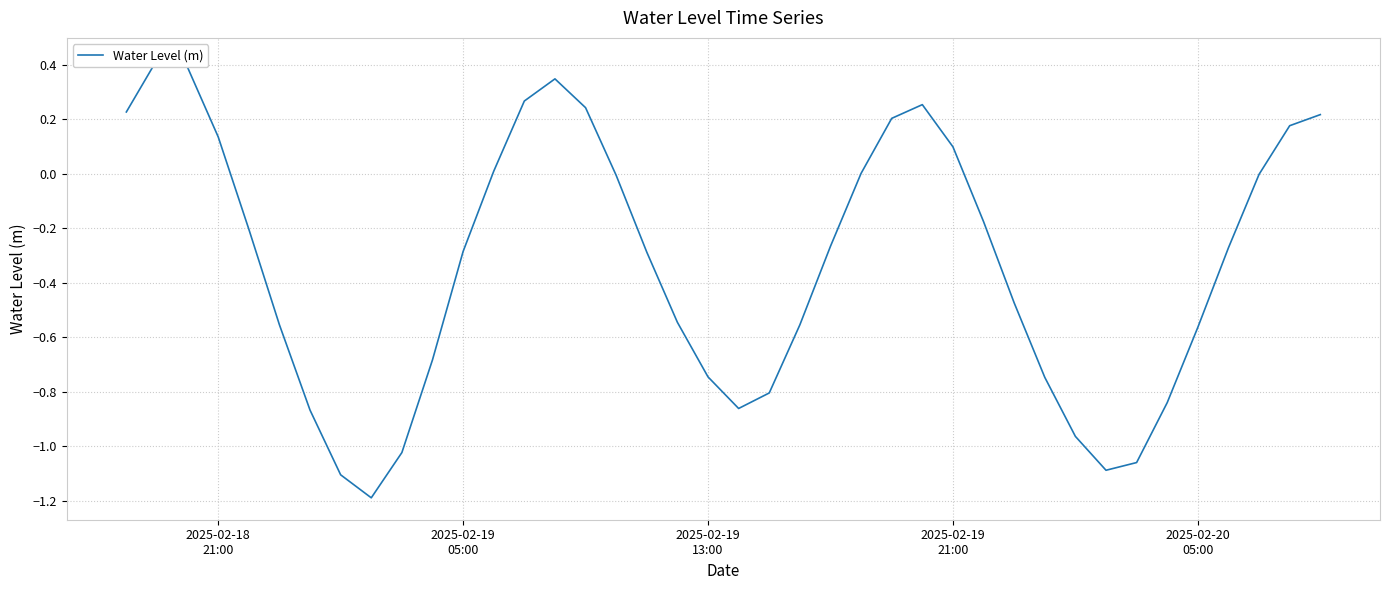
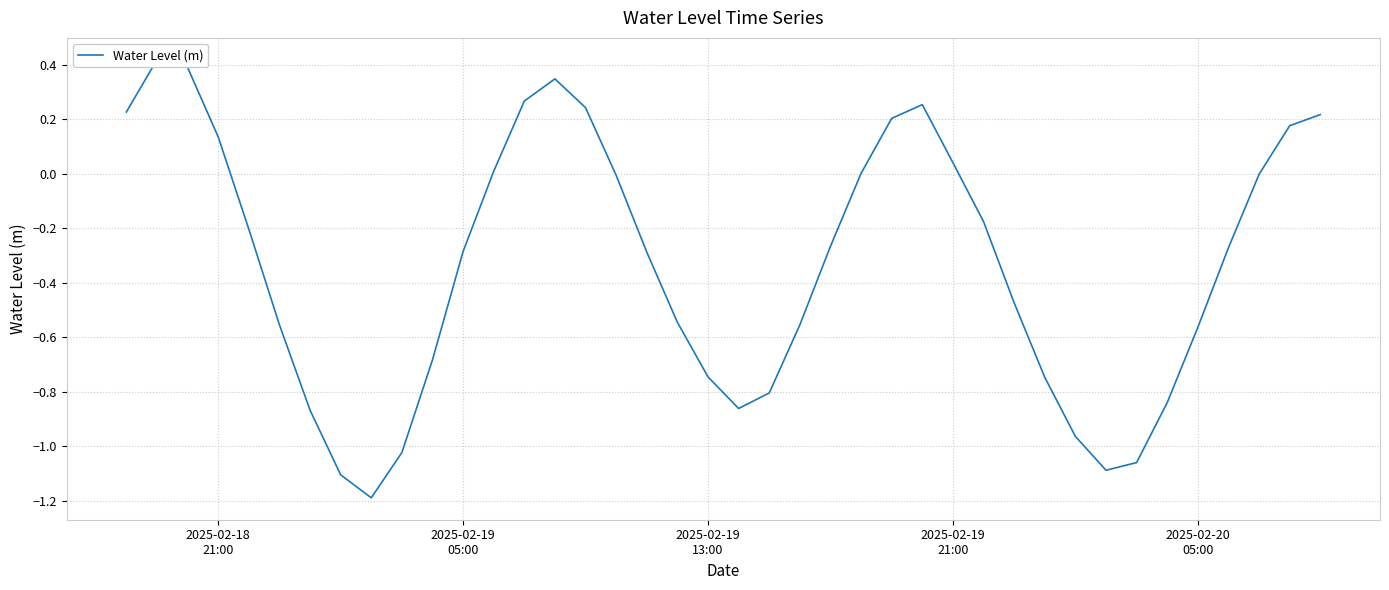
  {
    "2025-02-18 21:00": 0.14,
    "2025-02-19 05:00": -0.28,
    "2025-02-19 13:00": -0.74,
-   "2025-02-19 21:00": 0.10,
+   "2025-02-19 21:00": 0.04,
    "2025-02-20 05:00": -0.56
  }
